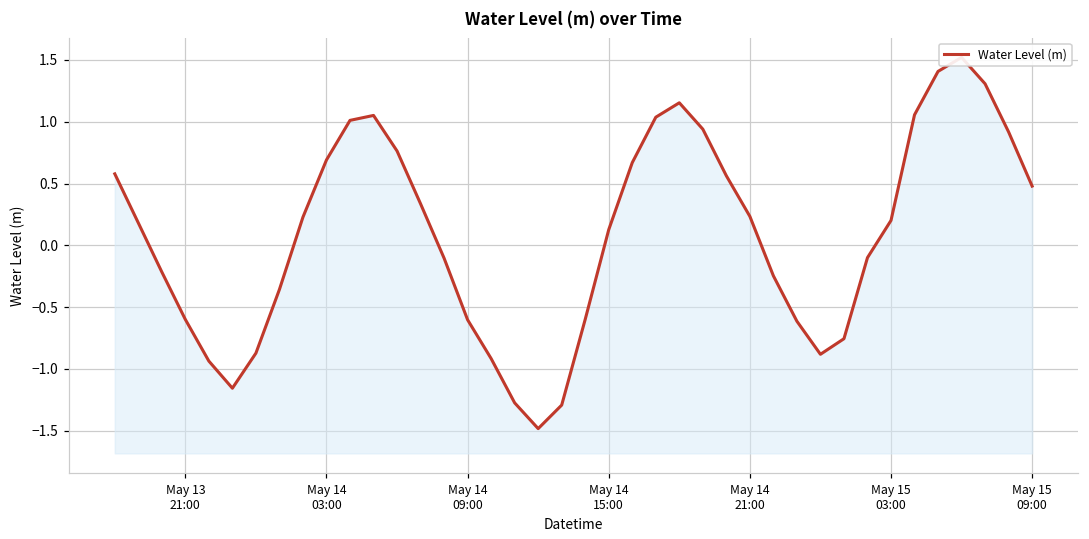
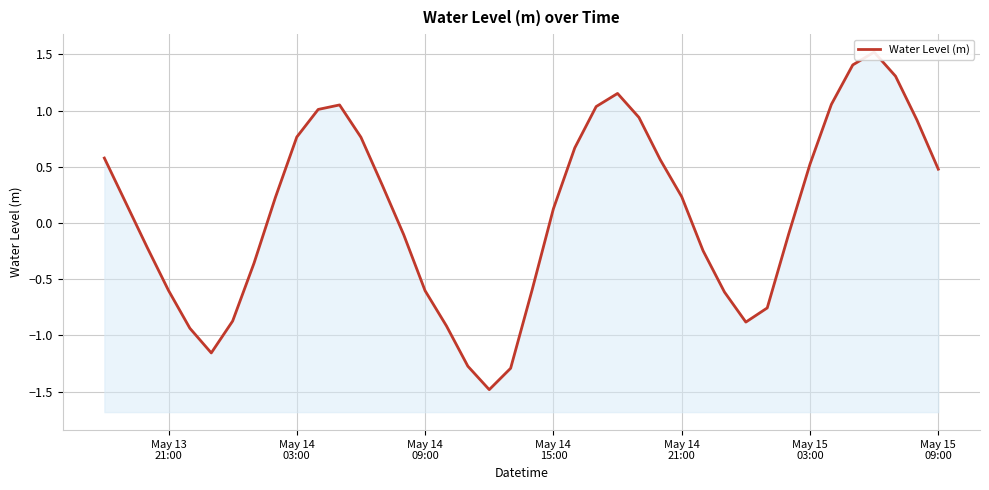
  {
    "May 13 21:00": -0.60,
-   "May 14 03:00": 0.69,
+   "May 14 03:00": 0.77,
    "May 14 09:00": -0.60,
    "May 14 15:00": 0.13,
    "May 14 21:00": 0.23,
-   "May 15 03:00": 0.20,
+   "May 15 03:00": 0.52,
    "May 15 09:00": 0.48
  }
